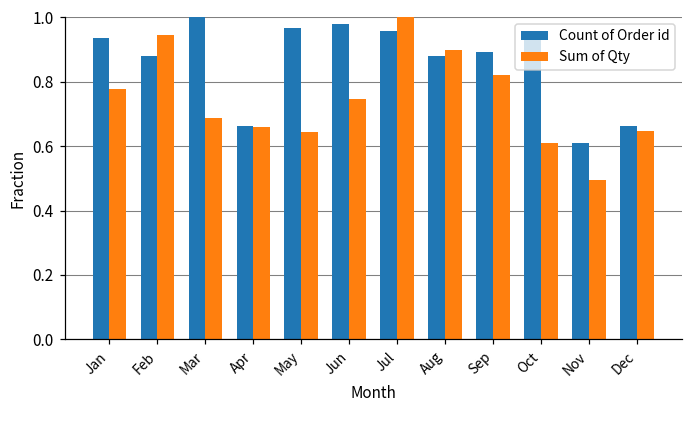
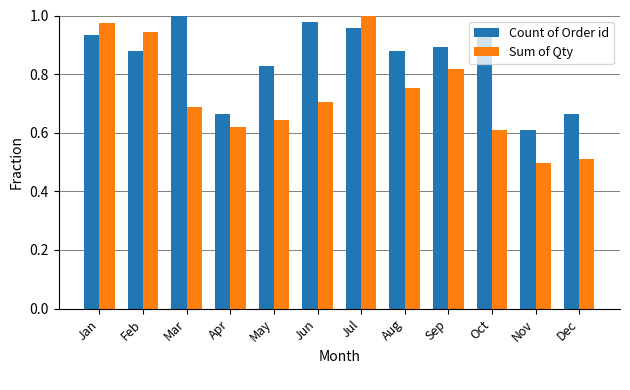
  {
    "Count of Order id": {
      "Jan": 0.93,
      "Feb": 0.88,
      "Mar": 1.00,
      "Apr": 0.66,
-     "May": 0.97,
+     "May": 0.83,
      "Jun": 0.98,
      "Jul": 0.96,
      "Aug": 0.88,
      "Sep": 0.89,
      "Nov": 0.61,
      "Dec": 0.66
    },
    "Sum of Qty": {
-     "Jan": 0.78,
+     "Jan": 0.97,
      "Feb": 0.94,
      "Mar": 0.69,
-     "Apr": 0.66,
+     "Apr": 0.62,
      "May": 0.64,
-     "Jun": 0.75,
+     "Jun": 0.71,
      "Jul": 1.00,
-     "Aug": 0.90,
+     "Aug": 0.75,
      "Sep": 0.82,
      "Oct": 0.61,
      "Nov": 0.50,
-     "Dec": 0.65
+     "Dec": 0.51
    }
  }
